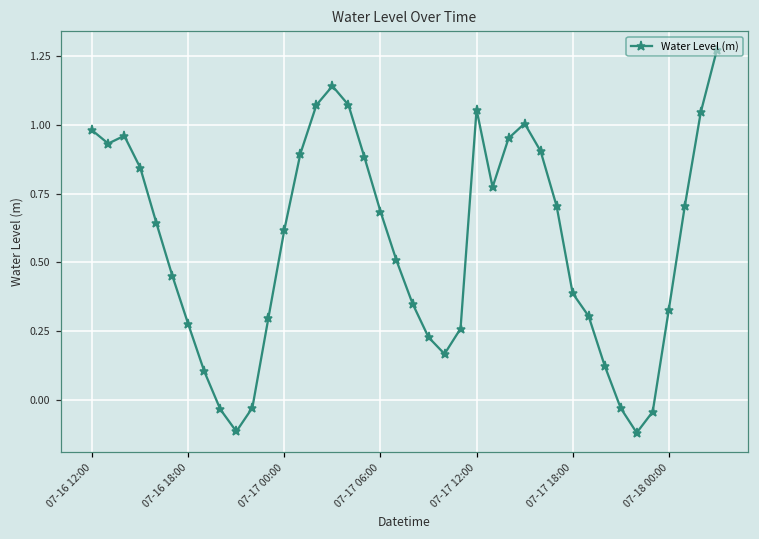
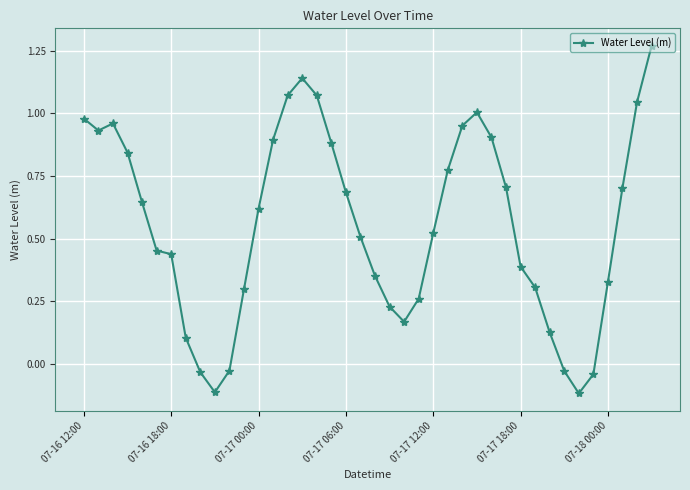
  {
    "07-16 12:00": 0.98,
-   "07-16 18:00": 0.28,
+   "07-16 18:00": 0.44,
    "07-17 00:00": 0.62,
    "07-17 06:00": 0.68,
-   "07-17 12:00": 1.05,
+   "07-17 12:00": 0.52,
    "07-17 18:00": 0.39,
    "07-18 00:00": 0.33
  }
